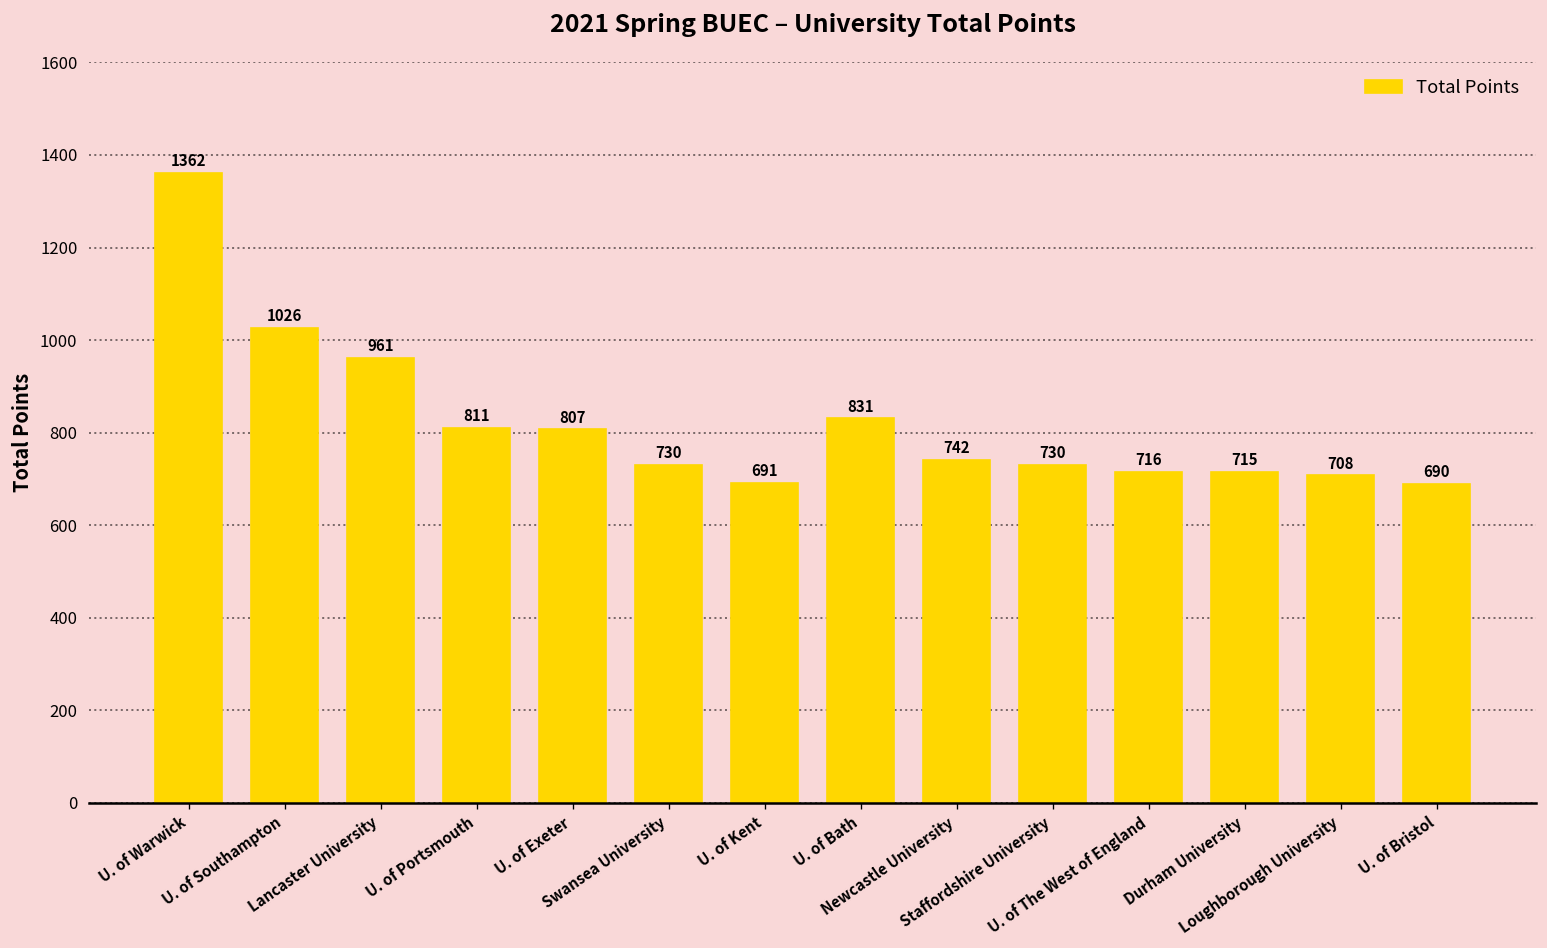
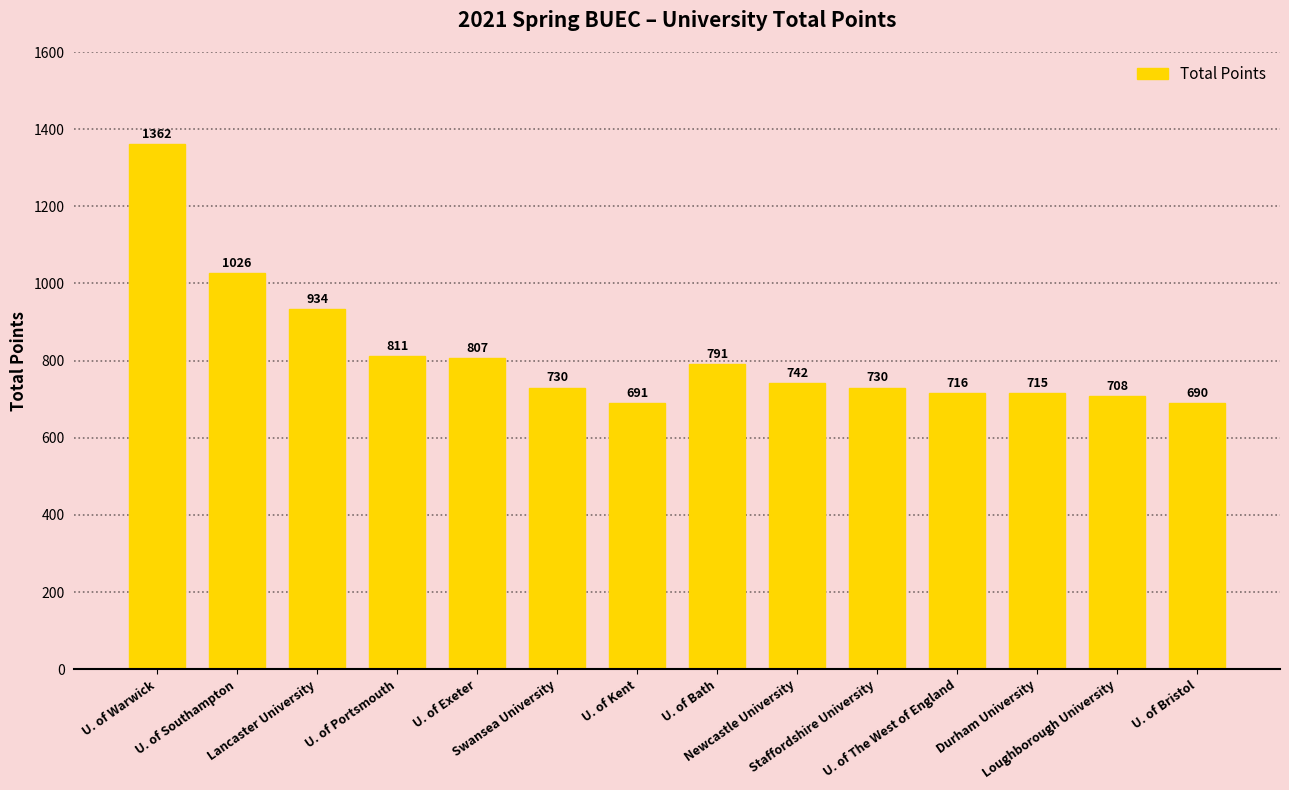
  {
    "U. of Warwick": 1362,
    "U. of Southampton": 1026,
-   "Lancaster University": 961,
+   "Lancaster University": 934,
    "U. of Portsmouth": 811,
    "U. of Exeter": 807,
    "Swansea University": 730,
    "U. of Kent": 691,
-   "U. of Bath": 831,
+   "U. of Bath": 791,
    "Newcastle University": 742,
    "Staffordshire University": 730,
    "U. of The West of England": 716,
    "Durham University": 715,
    "Loughborough University": 708,
    "U. of Bristol": 690
  }
